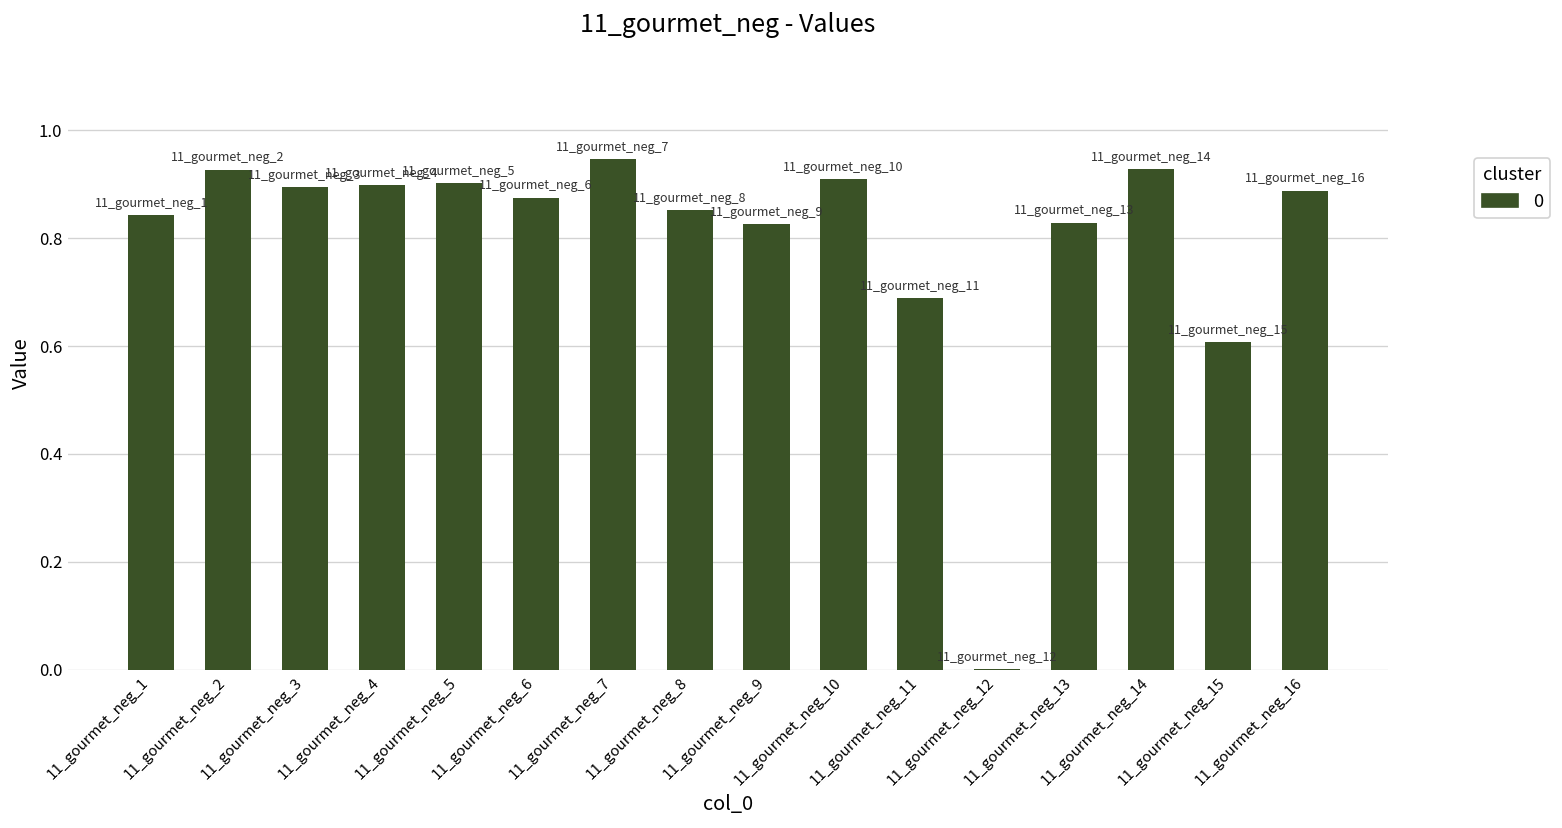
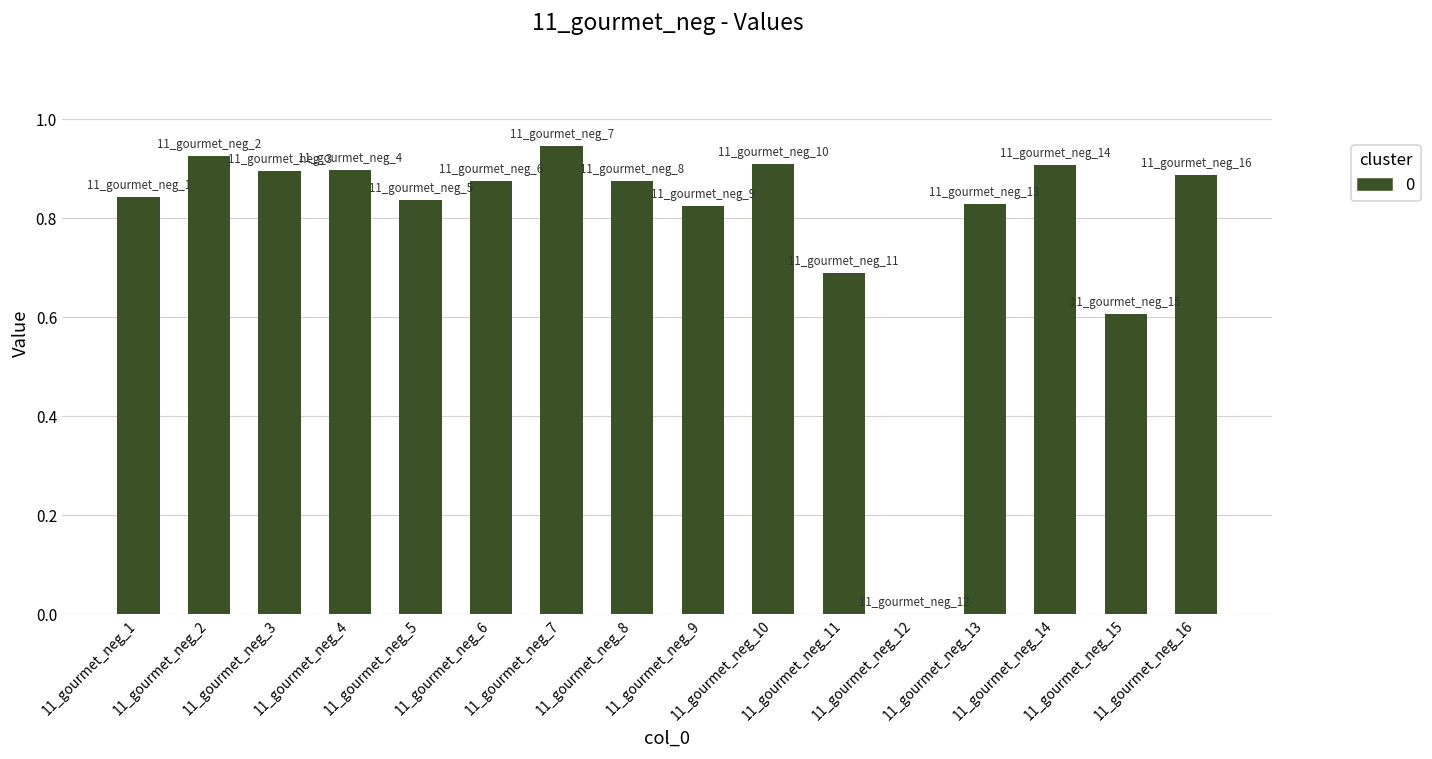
  {
-   "11_gourmet_neg_5": 0.90,
-   "11_gourmet_neg_8": 0.85,
-   "11_gourmet_neg_14": 0.93
+   "11_gourmet_neg_5": 0.84,
+   "11_gourmet_neg_8": 0.88,
+   "11_gourmet_neg_14": 0.91
  }
